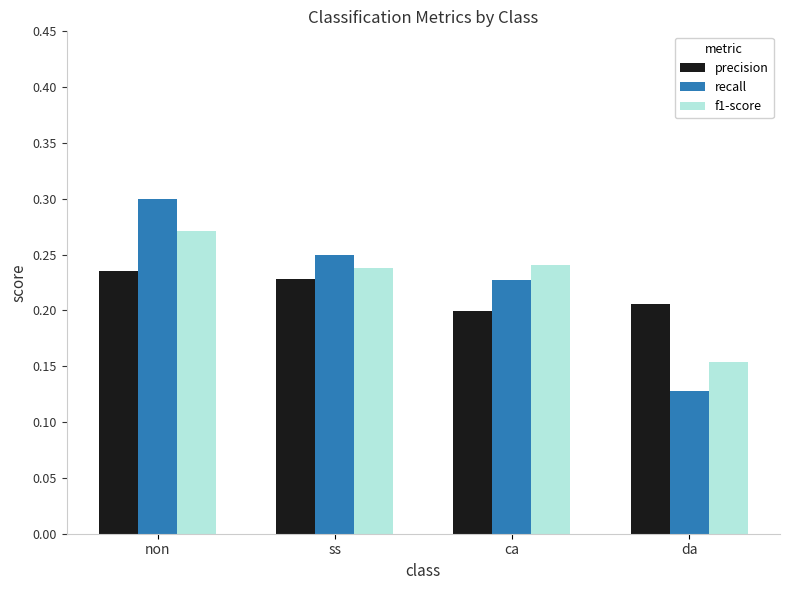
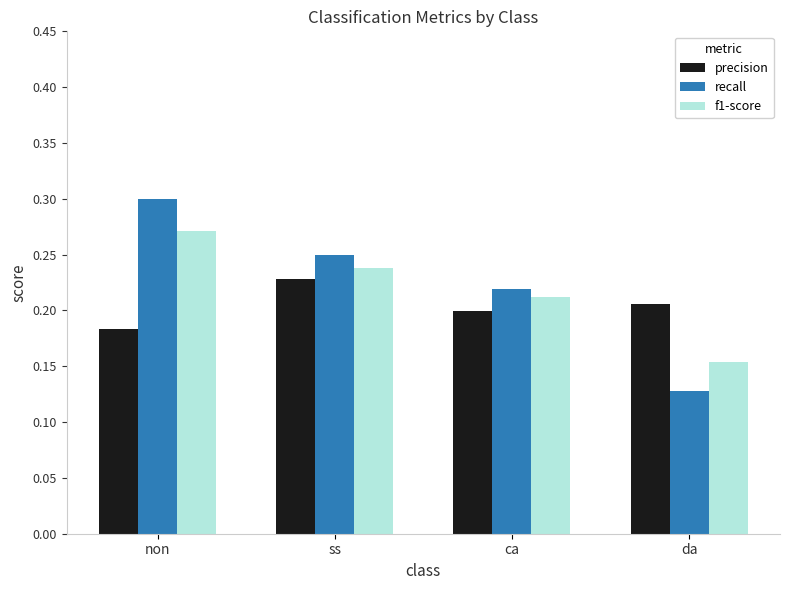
  {
    "precision": {
-     "non": 0.235,
+     "non": 0.183,
      "ss": 0.228,
      "ca": 0.199,
      "da": 0.206
    },
    "recall": {
      "non": 0.300,
      "ss": 0.249,
-     "ca": 0.227,
+     "ca": 0.220,
      "da": 0.128
    },
    "f1-score": {
      "non": 0.271,
      "ss": 0.238,
-     "ca": 0.240,
+     "ca": 0.212,
      "da": 0.154
    }
  }
